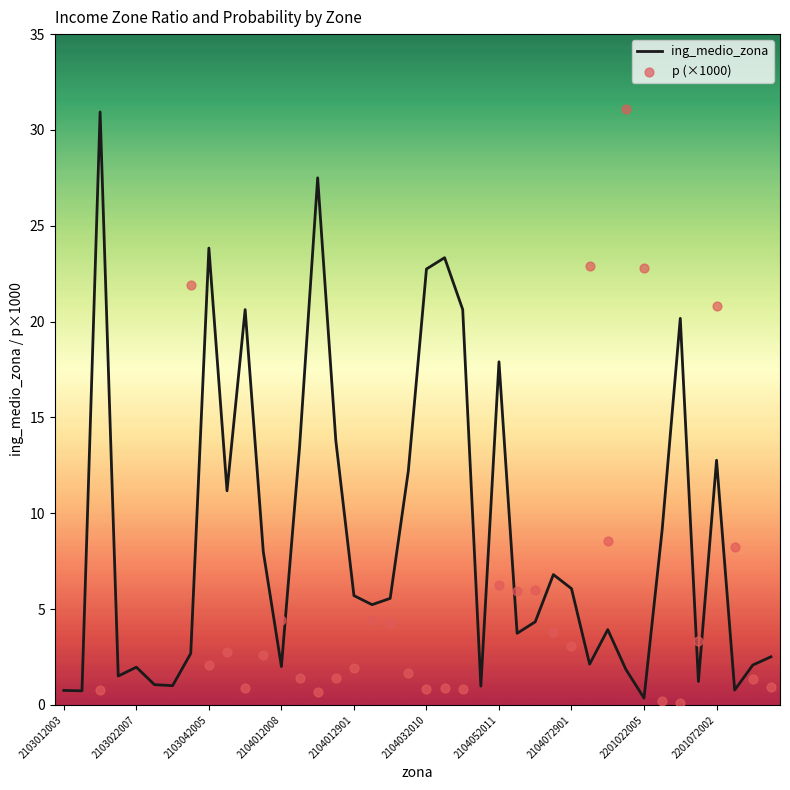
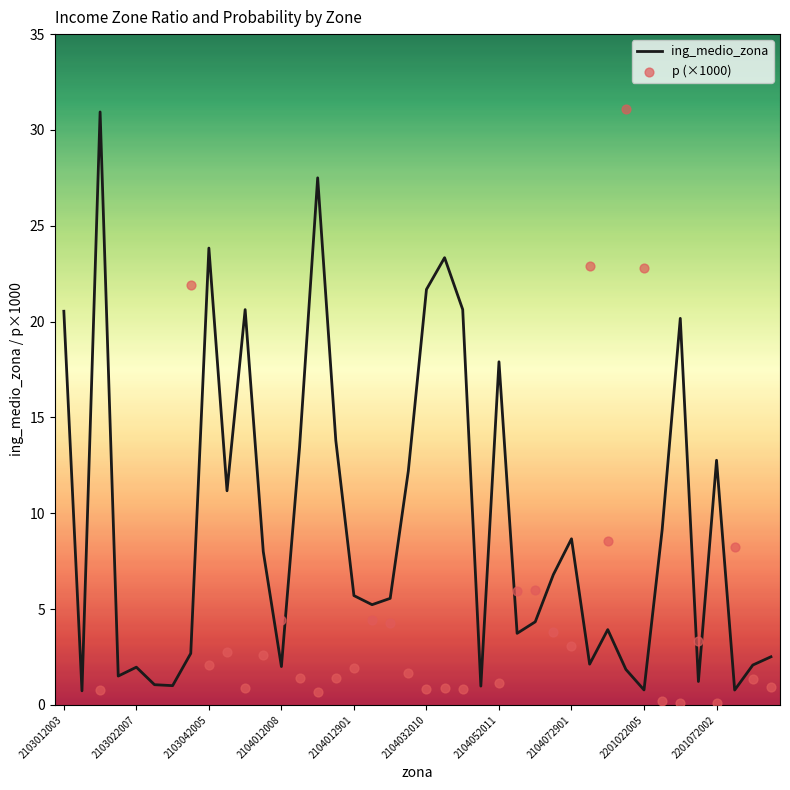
  {
    "ing_medio_zona": {
-     "2103012003": 0.8,
+     "2103012003": 20.5,
      "2103022007": 2.0,
      "2103042005": 23.8,
      "2104012008": 2.0,
      "2104012901": 5.7,
-     "2104032010": 22.7,
+     "2104032010": 21.7,
      "2104052011": 17.9,
-     "2104072901": 6.1,
-     "2201022005": 0.4,
+     "2104072901": 8.7,
+     "2201022005": 0.8,
      "2201072002": 12.8
    },
    "p (×1000)": {
-     "2104052011": 6.3,
-     "2201072002": 20.8
+     "2104052011": 1.1,
+     "2201072002": 0.1
    }
  }
